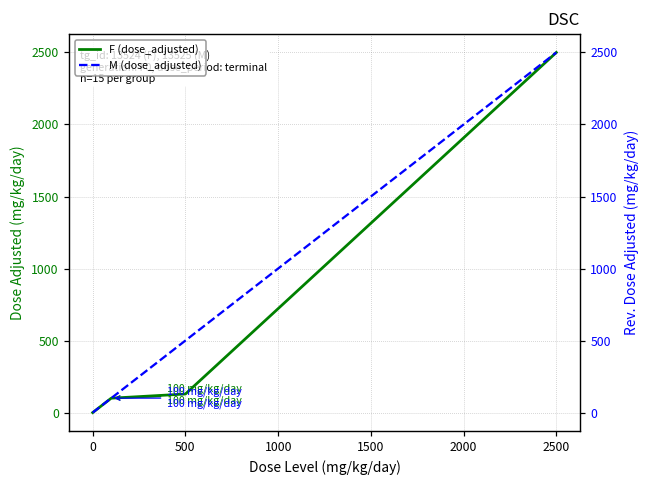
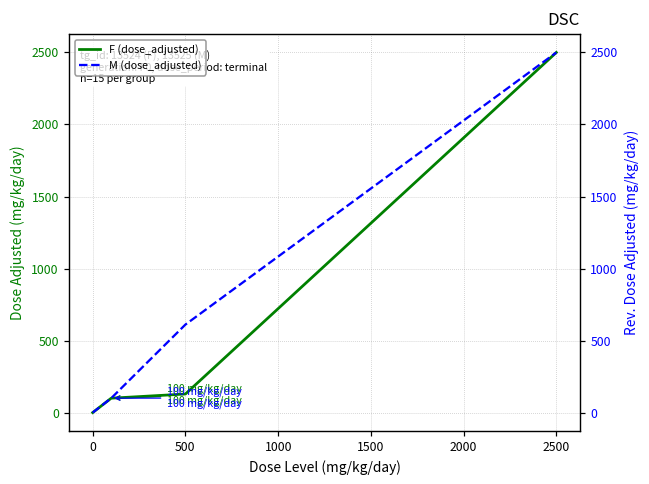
  {
    "F (dose_adjusted)": {
      "0": 0,
      "2500": 2500
    },
    "M (dose_adjusted)": {
      "0": 0,
-     "500": 500,
+     "500": 610,
      "2500": 2500
    }
  }
